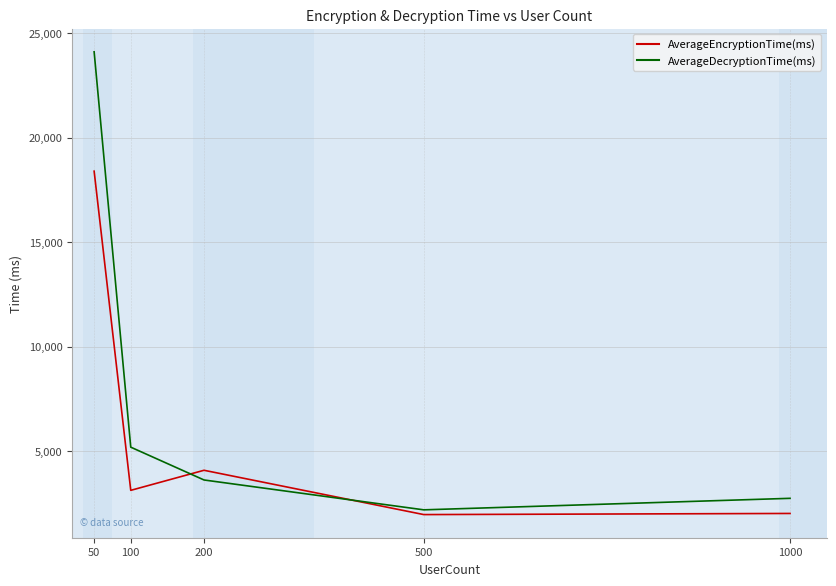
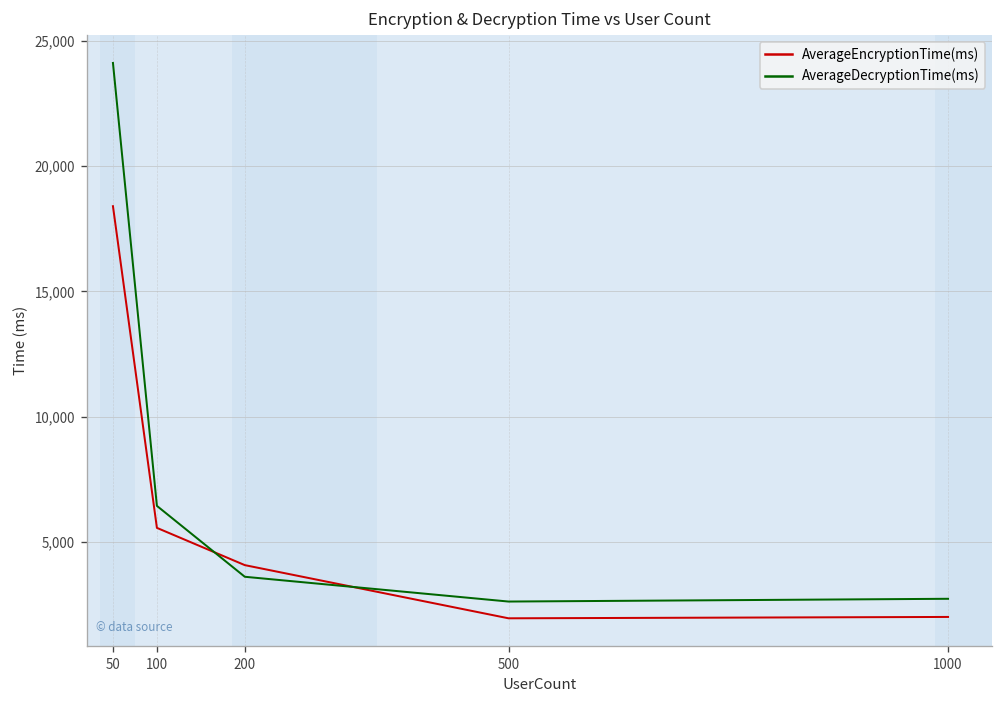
  {
    "AverageEncryptionTime(ms)": {
      "50": "18,400",
-     "100": "3,100",
+     "100": "5,600",
      "200": "4,100",
      "500": "2,000",
      "1000": "2,000"
    },
    "AverageDecryptionTime(ms)": {
      "50": "24,100",
-     "100": "5,200",
+     "100": "6,500",
      "200": "3,600",
-     "500": "2,200",
+     "500": "2,600",
      "1000": "2,700"
    }
  }
